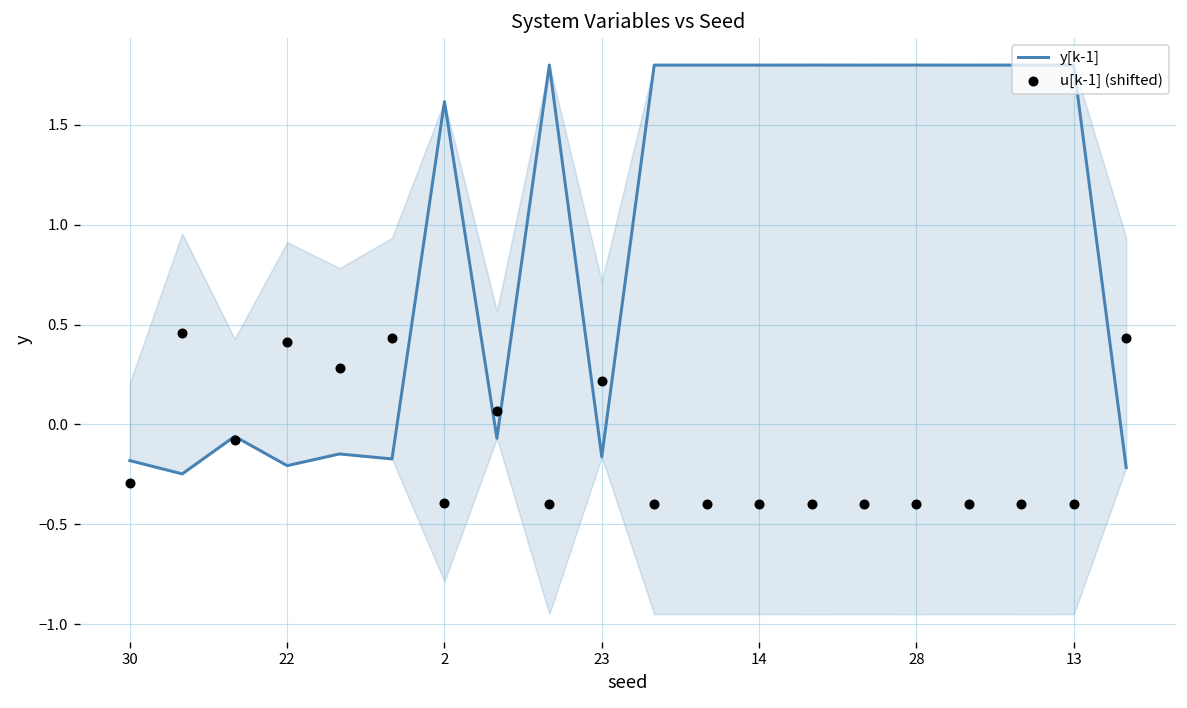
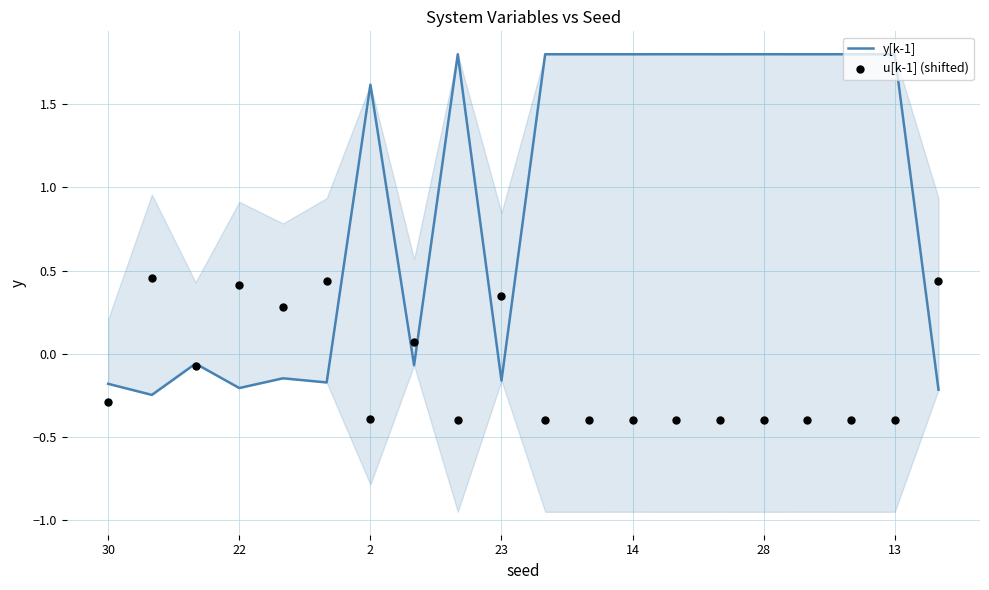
  {
    "u[k-1] (shifted)": {
-     "23": 0.22
+     "23": 0.35
    }
  }
